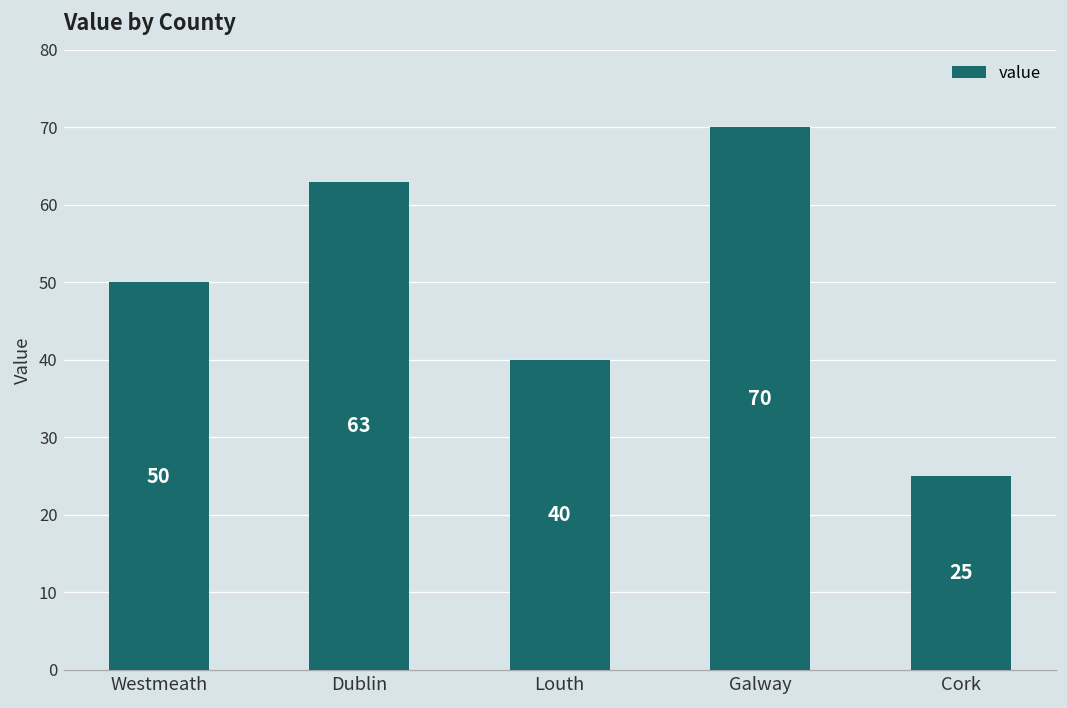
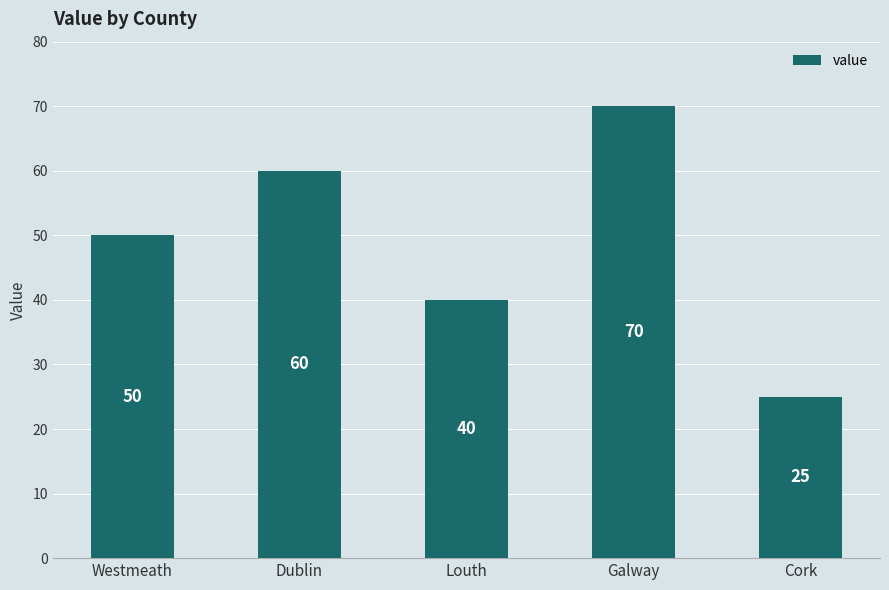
  {
    "Westmeath": 50,
-   "Dublin": 63,
+   "Dublin": 60,
    "Louth": 40,
    "Galway": 70,
    "Cork": 25
  }
